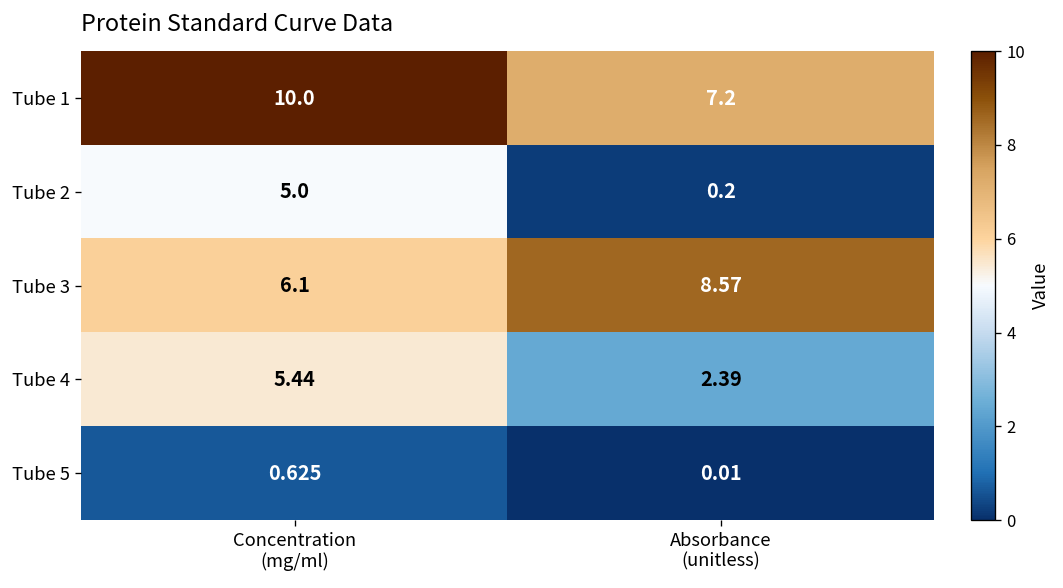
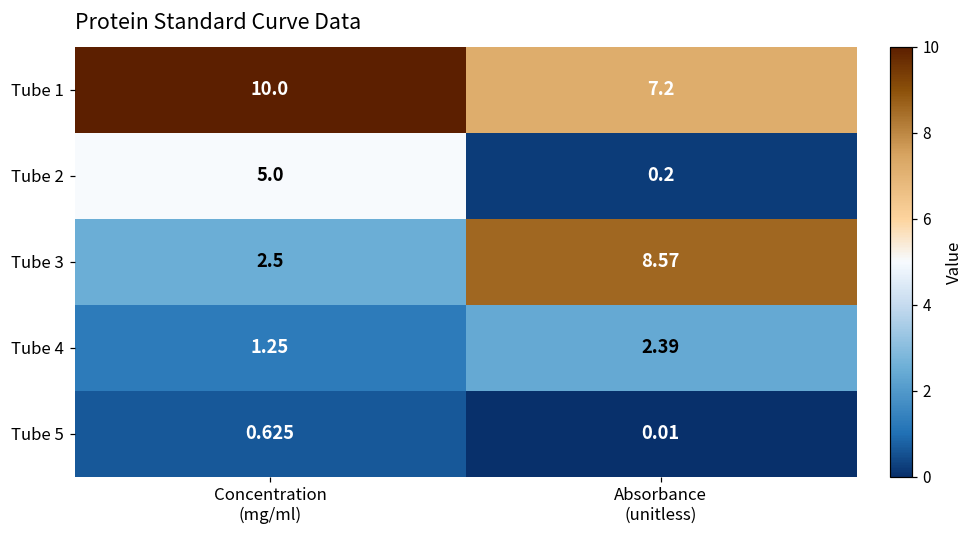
  {
    "Tube 1": {
      "Concentration (mg/ml)": 10.0,
      "Absorbance (unitless)": 7.2
    },
    "Tube 2": {
      "Concentration (mg/ml)": 5.0,
      "Absorbance (unitless)": 0.2
    },
    "Tube 3": {
-     "Concentration (mg/ml)": 6.1,
+     "Concentration (mg/ml)": 2.5,
      "Absorbance (unitless)": 8.57
    },
    "Tube 4": {
-     "Concentration (mg/ml)": 5.44,
+     "Concentration (mg/ml)": 1.25,
      "Absorbance (unitless)": 2.39
    },
    "Tube 5": {
      "Concentration (mg/ml)": 0.625,
      "Absorbance (unitless)": 0.01
    }
  }
